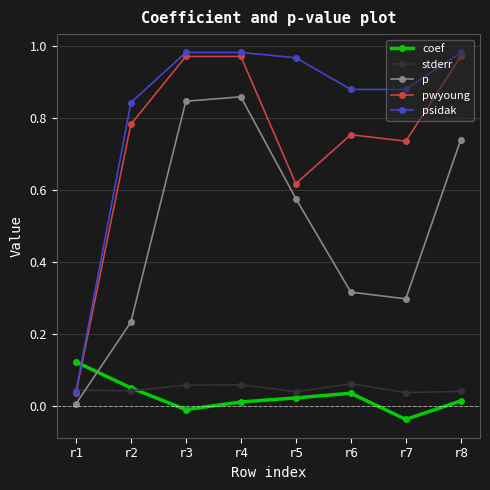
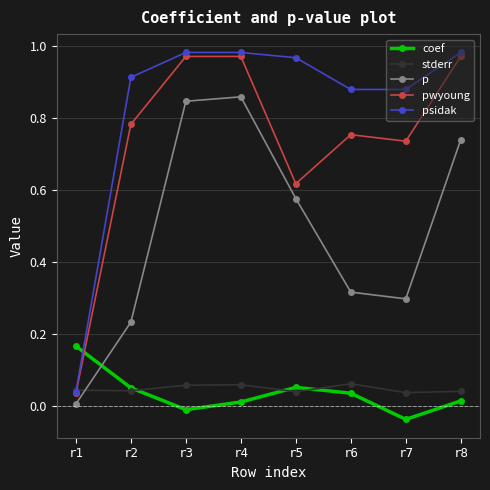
  {
    "coef": {
-     "r1": 0.12,
+     "r1": 0.17,
      "r2": 0.05,
      "r3": -0.01,
      "r4": 0.01,
-     "r5": 0.02,
+     "r5": 0.05,
      "r6": 0.03,
      "r7": -0.04,
      "r8": 0.01
    },
    "stderr": {
      "r2": 0.04,
      "r3": 0.06,
      "r4": 0.06,
      "r5": 0.04,
      "r6": 0.06,
      "r7": 0.04,
      "r8": 0.04
    },
    "p": {
      "r1": 0.00,
      "r2": 0.23,
      "r3": 0.85,
      "r4": 0.86,
      "r5": 0.58,
      "r6": 0.32,
      "r7": 0.30,
      "r8": 0.74
    },
    "pwyoung": {
      "r2": 0.78,
      "r3": 0.97,
      "r4": 0.97,
      "r5": 0.62,
      "r6": 0.75,
      "r7": 0.74
    },
    "psidak": {
-     "r2": 0.84,
+     "r2": 0.91,
      "r3": 0.98,
      "r4": 0.98,
      "r5": 0.97,
      "r6": 0.88
    }
  }
